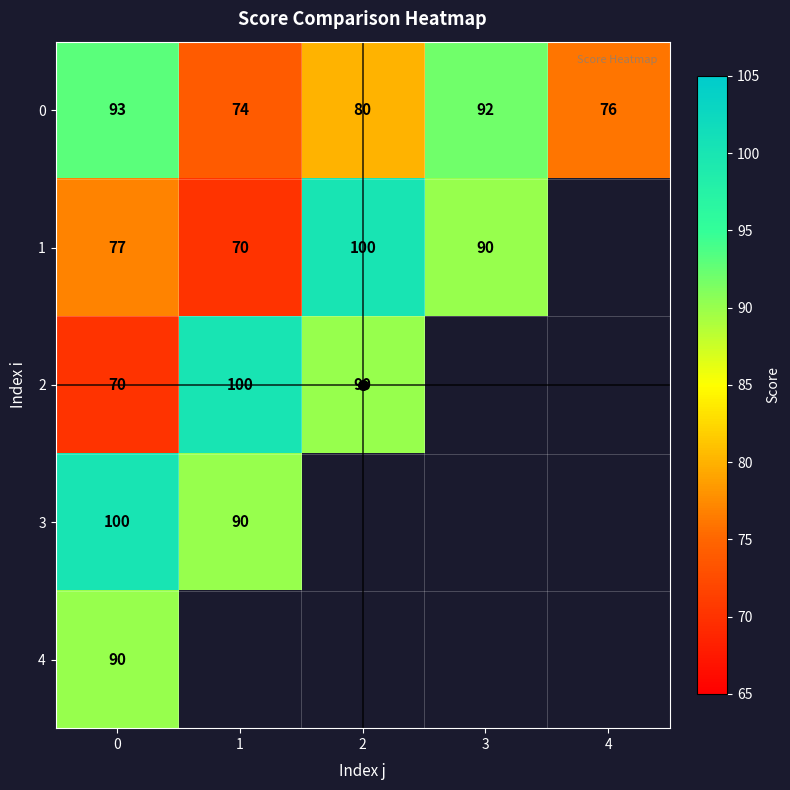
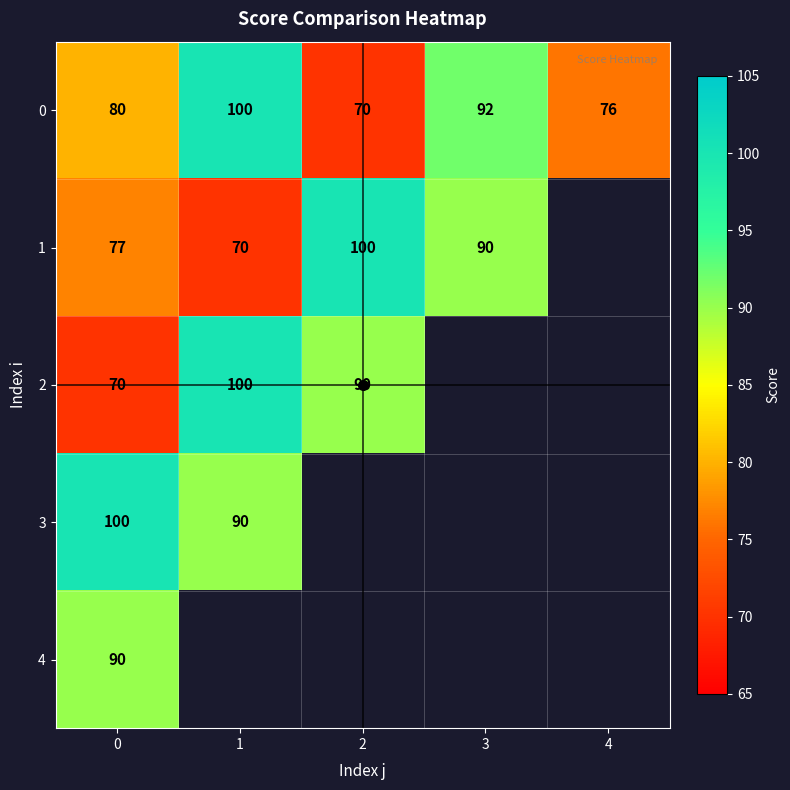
  {
    "0": {
-     "0": 93,
-     "1": 74,
-     "2": 80,
+     "0": 80,
+     "1": 100,
+     "2": 70,
      "3": 92
    },
    "1": {
      "0": 77,
      "1": 70,
      "2": 100,
      "3": 90
    },
    "2": {
      "0": 70,
      "1": 100
    },
    "3": {
      "0": 100,
      "1": 90
    },
    "4": {
      "0": 90
    }
  }
